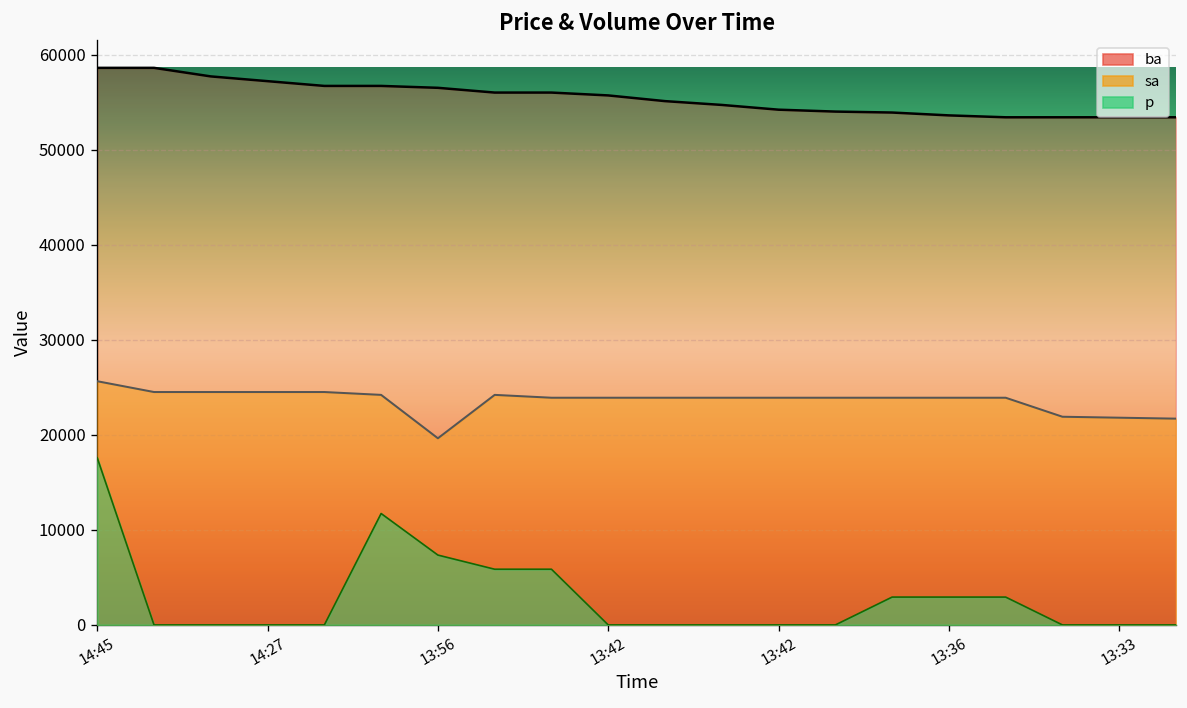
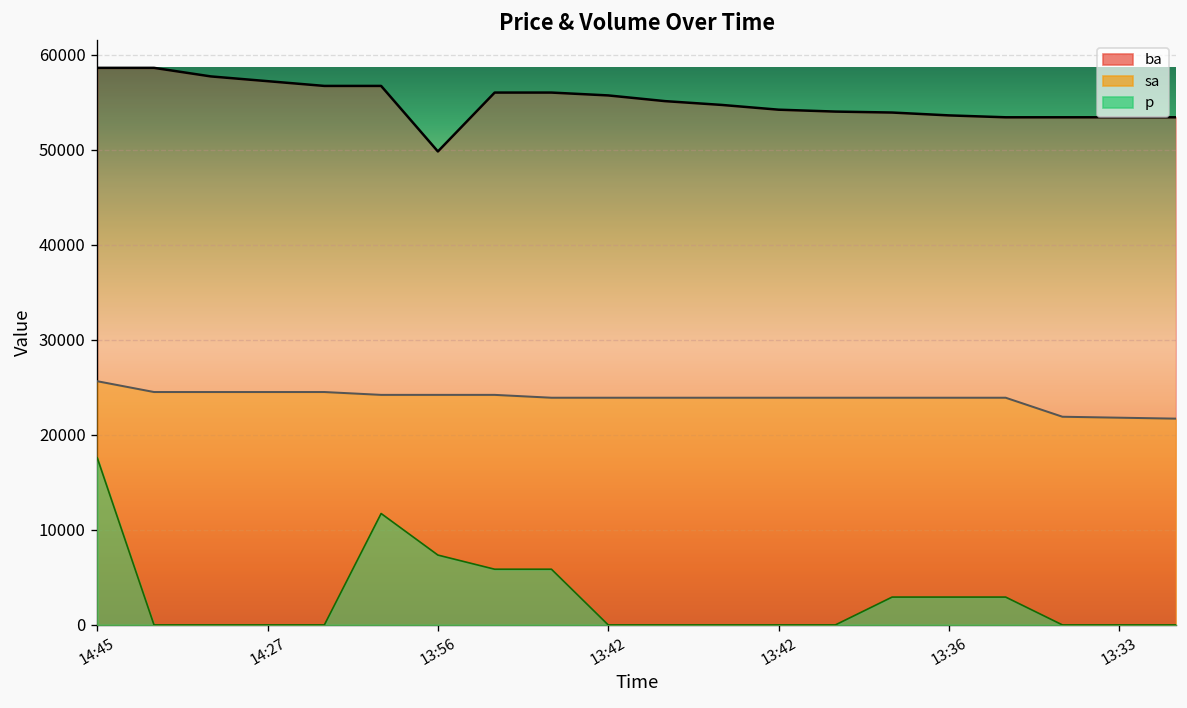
  {
    "ba": {
      "14:45": 59000,
-     "13:56": 57000
+     "13:56": 50000
    },
    "sa": {
      "14:45": 26000,
-     "13:56": 20000
+     "13:56": 24000
    },
    "p": {
      "14:45": 18000,
      "13:56": 7000
    }
  }
